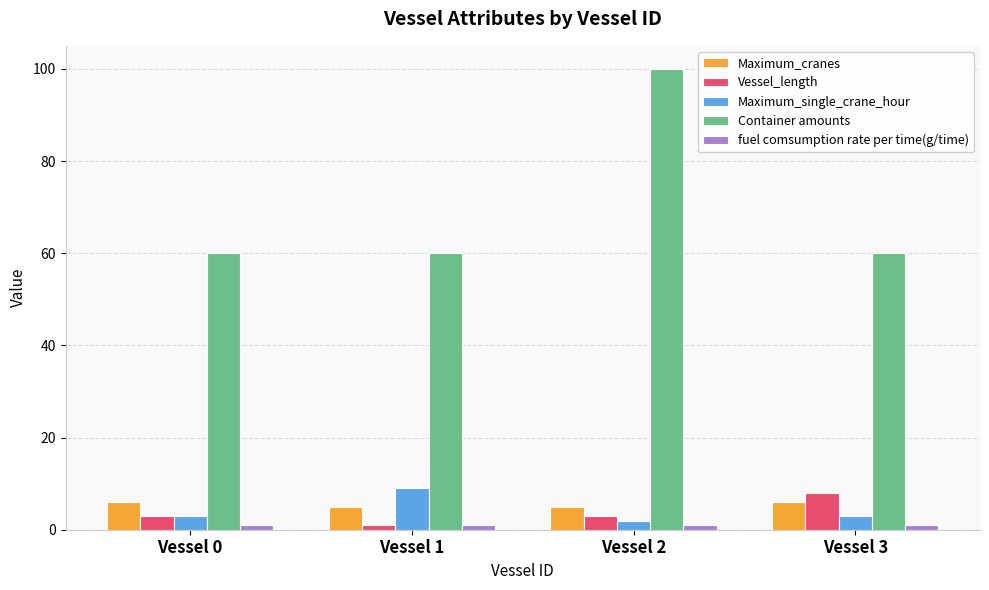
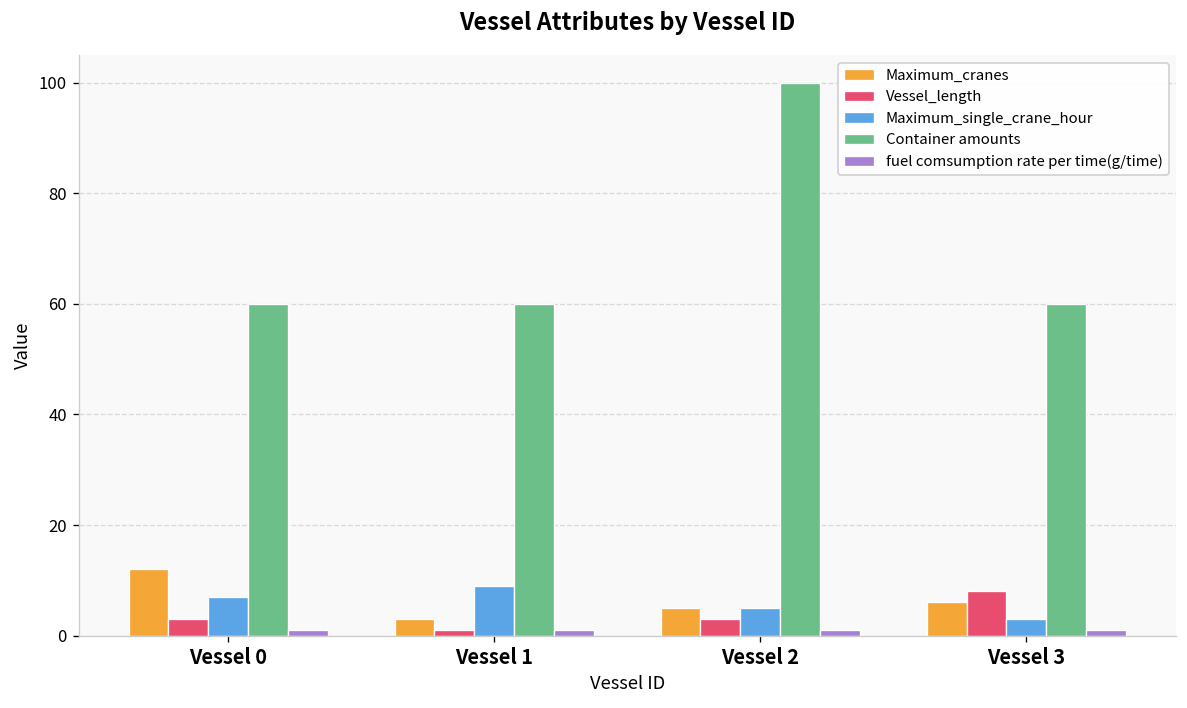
  {
    "Maximum_cranes": {
-     "Vessel 0": 6,
-     "Vessel 1": 5,
+     "Vessel 0": 12,
+     "Vessel 1": 3,
      "Vessel 2": 5,
      "Vessel 3": 6
    },
    "Vessel_length": {
      "Vessel 0": 3,
      "Vessel 1": 1,
      "Vessel 2": 3,
      "Vessel 3": 8
    },
    "Maximum_single_crane_hour": {
-     "Vessel 0": 3,
+     "Vessel 0": 7,
      "Vessel 1": 9,
-     "Vessel 2": 2,
+     "Vessel 2": 5,
      "Vessel 3": 3
    },
    "Container amounts": {
      "Vessel 0": 60,
      "Vessel 1": 60,
      "Vessel 2": 100,
      "Vessel 3": 60
    },
    "fuel comsumption rate per time(g/time)": {
      "Vessel 0": 1,
      "Vessel 1": 1,
      "Vessel 2": 1,
      "Vessel 3": 1
    }
  }
